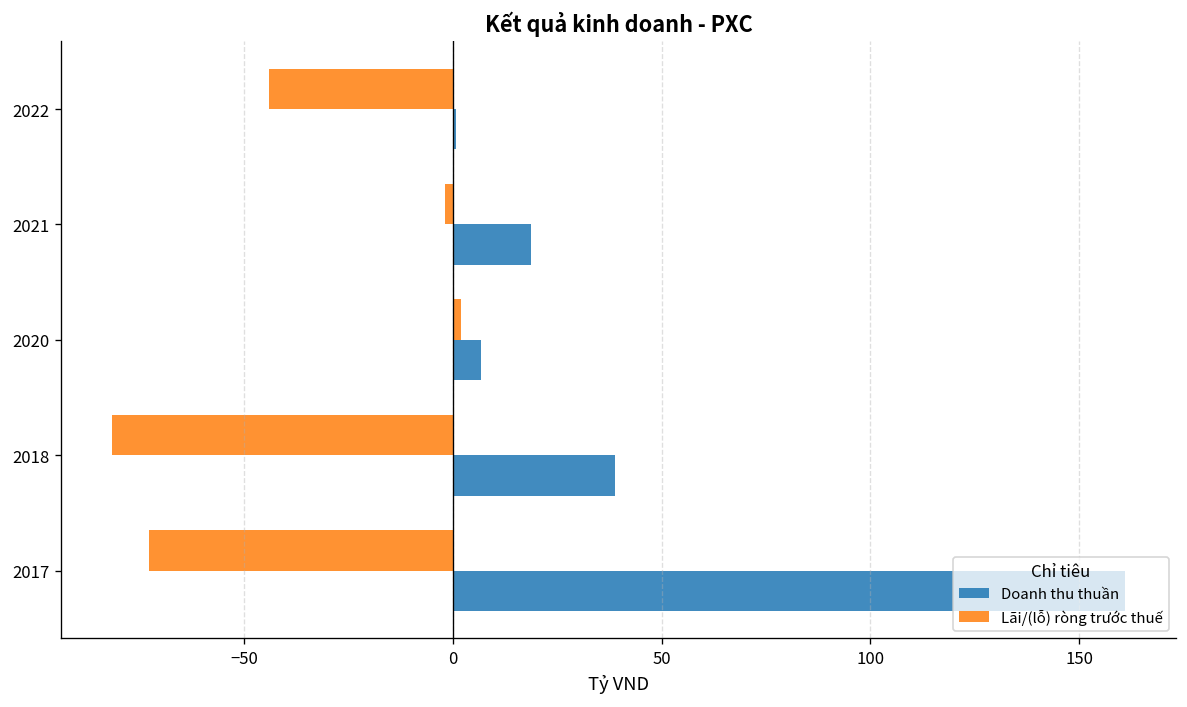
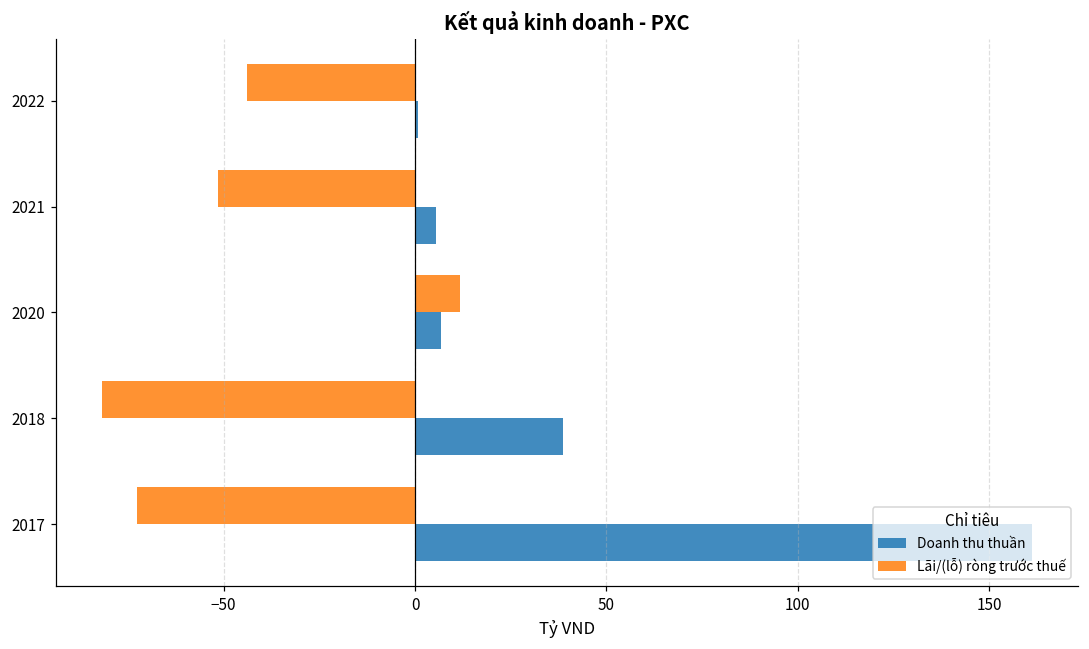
  {
    "Doanh thu thuần": {
      "2022": 1,
-     "2021": 19,
+     "2021": 5,
      "2020": 7,
      "2018": 39
    },
    "Lãi/(lỗ) ròng trước thuế": {
      "2022": -44,
-     "2021": -2,
-     "2020": 2,
+     "2021": -51,
+     "2020": 12,
      "2018": -82,
      "2017": -73
    }
  }
